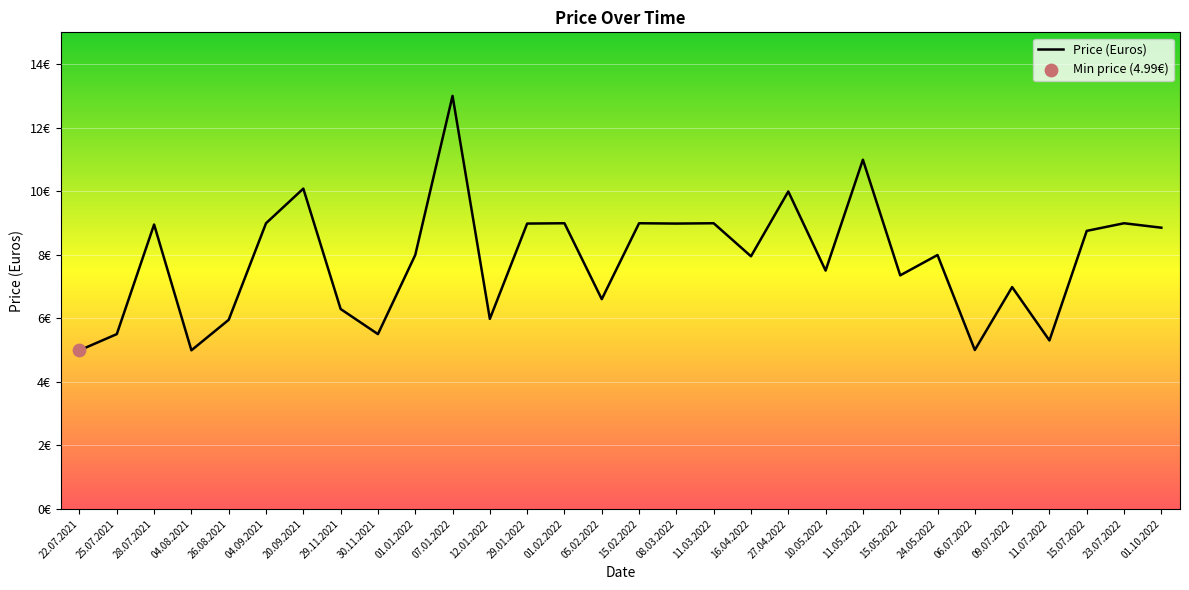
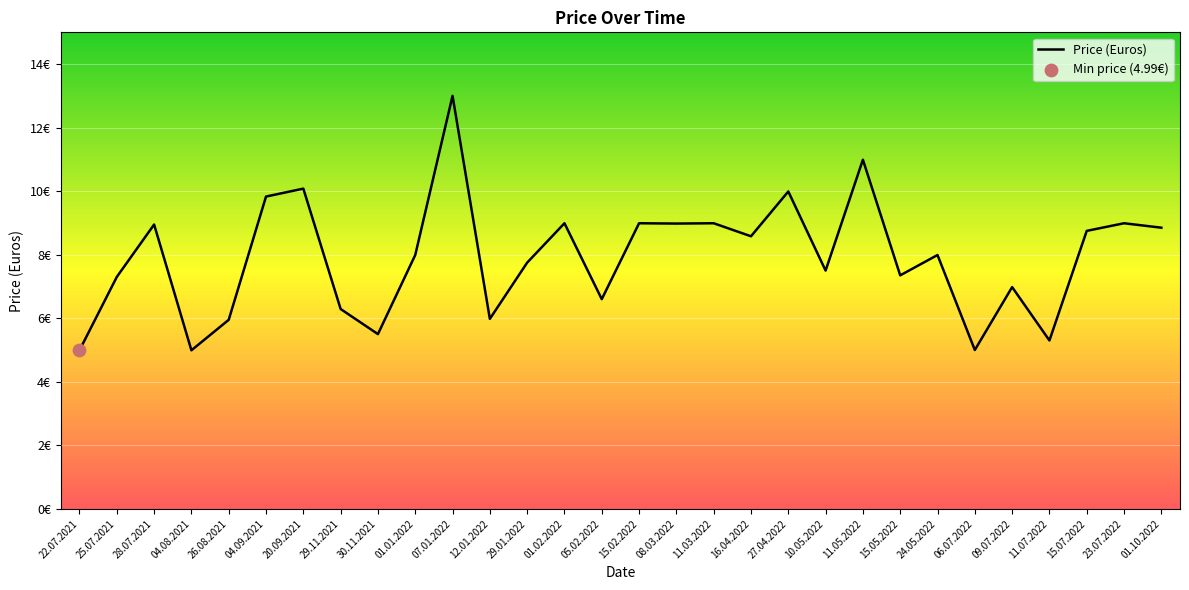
  {
    "Price (Euros)": {
-     "25.07.2021": "5.5€",
+     "25.07.2021": "7.3€",
      "28.07.2021": "9.0€",
      "04.08.2021": "5.0€",
      "26.08.2021": "6.0€",
-     "04.09.2021": "9.0€",
+     "04.09.2021": "9.8€",
      "20.09.2021": "10.1€",
      "29.11.2021": "6.3€",
      "30.11.2021": "5.5€",
      "01.01.2022": "8.0€",
      "07.01.2022": "13.0€",
      "12.01.2022": "6.0€",
-     "29.01.2022": "9.0€",
+     "29.01.2022": "7.8€",
      "01.02.2022": "9.0€",
      "05.02.2022": "6.6€",
      "15.02.2022": "9.0€",
      "08.03.2022": "9.0€",
      "11.03.2022": "9.0€",
-     "16.04.2022": "8.0€",
+     "16.04.2022": "8.6€",
      "27.04.2022": "10.0€",
      "10.05.2022": "7.5€",
      "11.05.2022": "11.0€",
      "15.05.2022": "7.4€",
      "24.05.2022": "8.0€",
      "06.07.2022": "5.0€",
      "09.07.2022": "7.0€",
      "11.07.2022": "5.3€",
      "15.07.2022": "8.8€",
      "23.07.2022": "9.0€",
      "01.10.2022": "8.9€"
    }
  }
